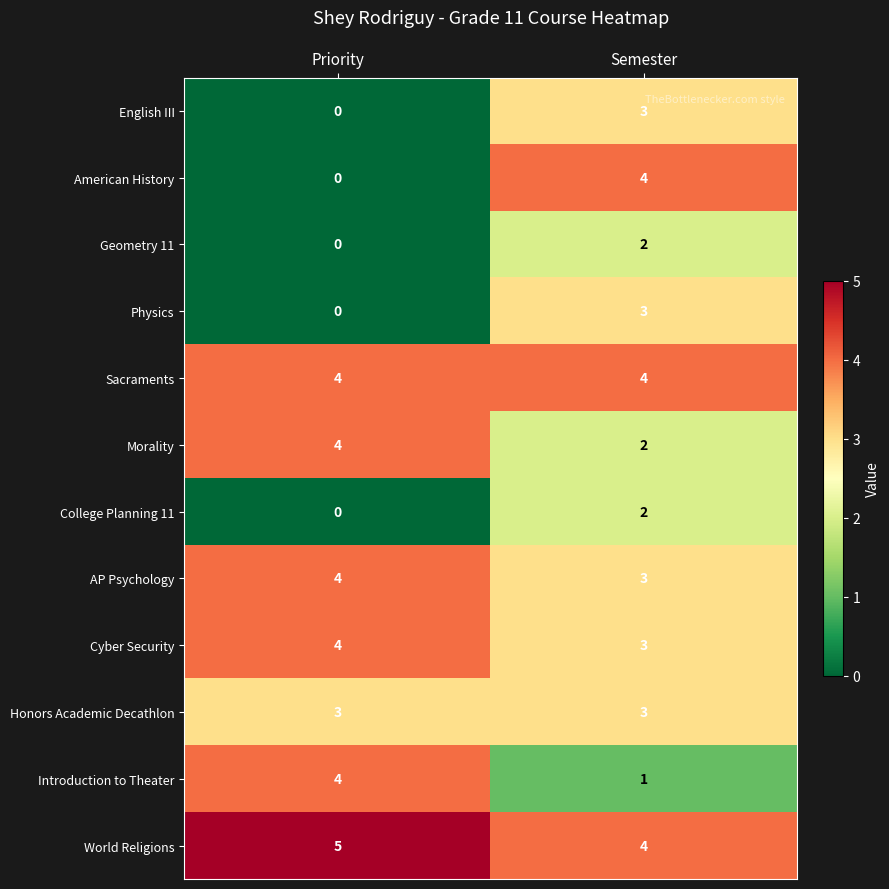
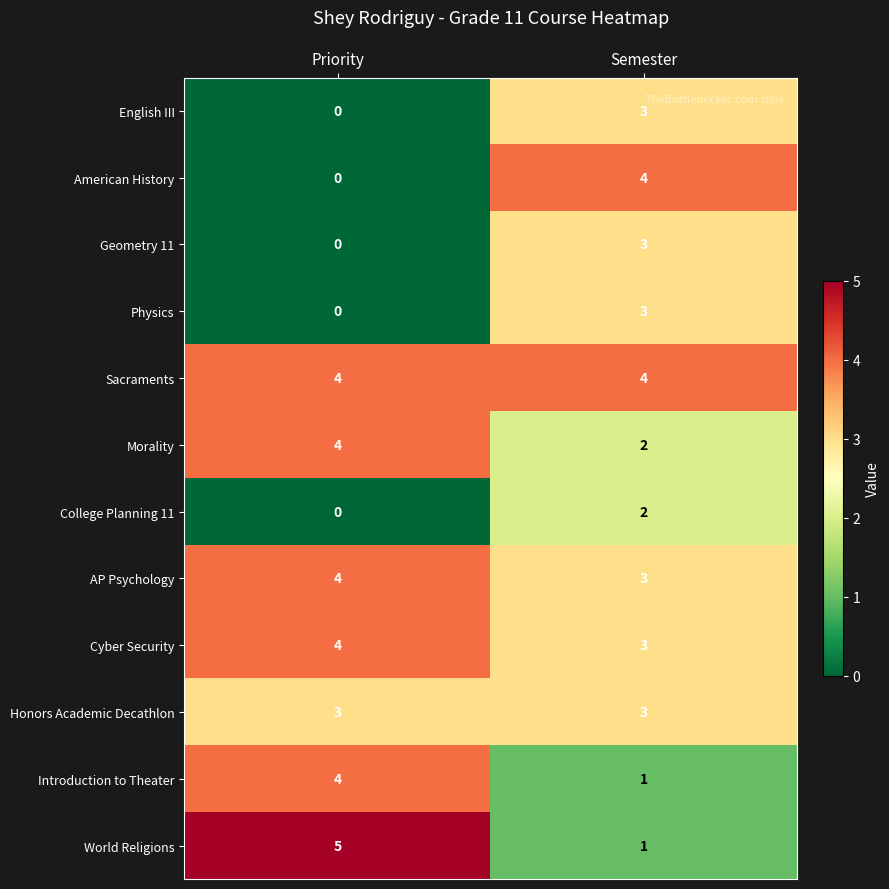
  {
    "English III": {
      "Priority": 0
    },
    "American History": {
      "Priority": 0,
      "Semester": 4
    },
    "Geometry 11": {
      "Priority": 0,
-     "Semester": 2
+     "Semester": 3
    },
    "Physics": {
      "Priority": 0,
      "Semester": 3
    },
    "Sacraments": {
      "Priority": 4,
      "Semester": 4
    },
    "Morality": {
      "Priority": 4,
      "Semester": 2
    },
    "College Planning 11": {
      "Priority": 0,
      "Semester": 2
    },
    "AP Psychology": {
      "Priority": 4,
      "Semester": 3
    },
    "Cyber Security": {
      "Priority": 4,
      "Semester": 3
    },
    "Honors Academic Decathlon": {
      "Priority": 3,
      "Semester": 3
    },
    "Introduction to Theater": {
      "Priority": 4,
      "Semester": 1
    },
    "World Religions": {
      "Priority": 5,
-     "Semester": 4
+     "Semester": 1
    }
  }
